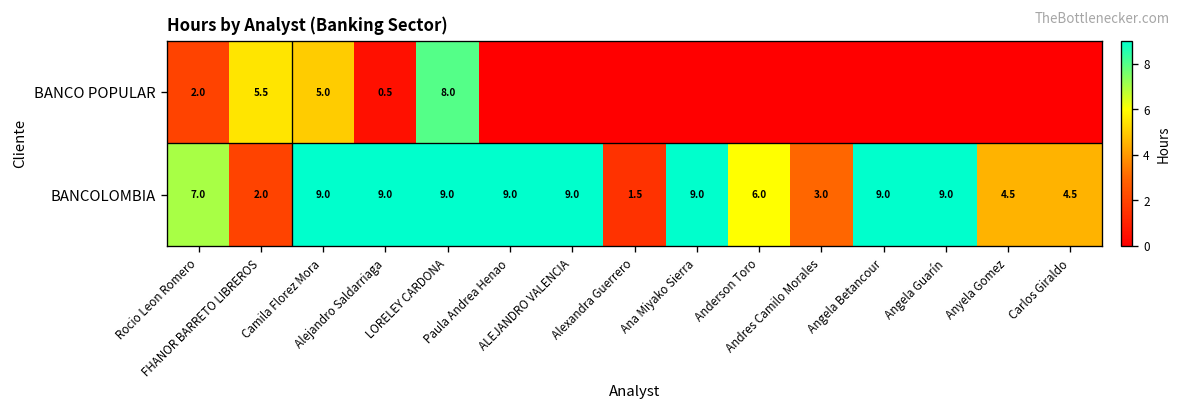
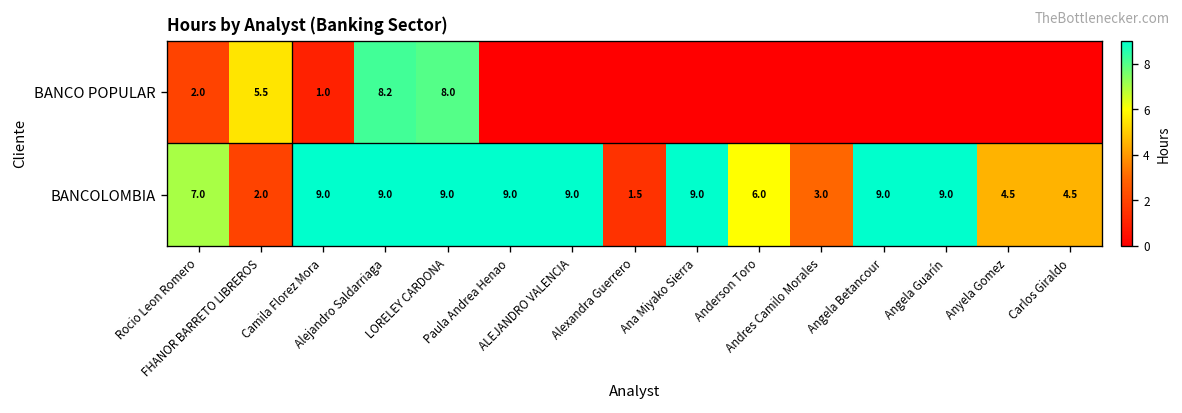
  {
    "BANCO POPULAR": {
      "Rocio Leon Romero": 2.0,
      "FHANOR BARRETO LIBREROS": 5.5,
-     "Camila Florez Mora": 5.0,
-     "Alejandro Saldarriaga": 0.5,
+     "Camila Florez Mora": 1.0,
+     "Alejandro Saldarriaga": 8.2,
      "LORELEY CARDONA": 8.0
    },
    "BANCOLOMBIA": {
      "Rocio Leon Romero": 7.0,
      "FHANOR BARRETO LIBREROS": 2.0,
      "Camila Florez Mora": 9.0,
      "Alejandro Saldarriaga": 9.0,
      "LORELEY CARDONA": 9.0,
      "Paula Andrea Henao": 9.0,
      "ALEJANDRO VALENCIA": 9.0,
      "Alexandra Guerrero": 1.5,
      "Ana Miyako Sierra": 9.0,
      "Anderson Toro": 6.0,
      "Andres Camilo Morales": 3.0,
      "Angela Betancour": 9.0,
      "Angela Guarín": 9.0,
      "Anyela Gomez": 4.5,
      "Carlos Giraldo": 4.5
    }
  }
